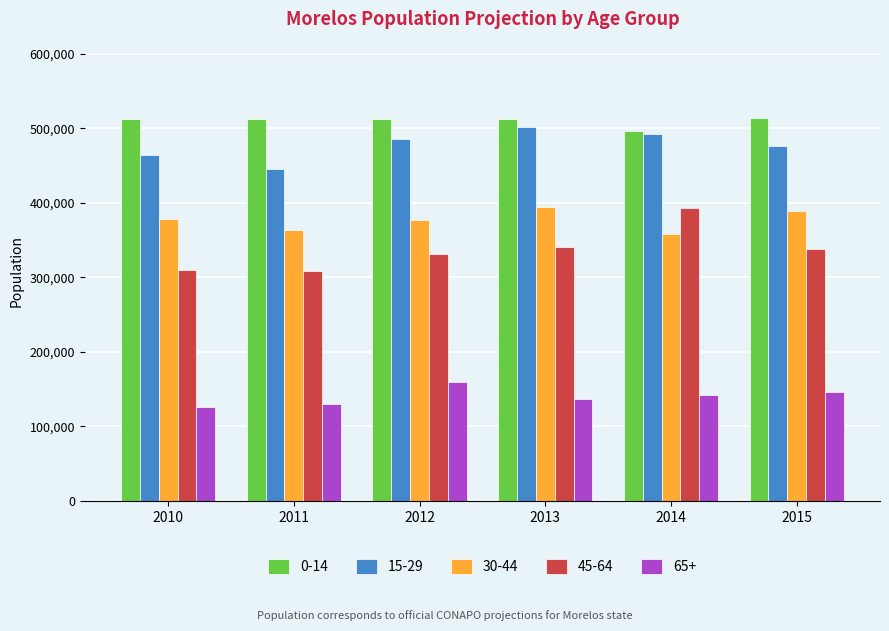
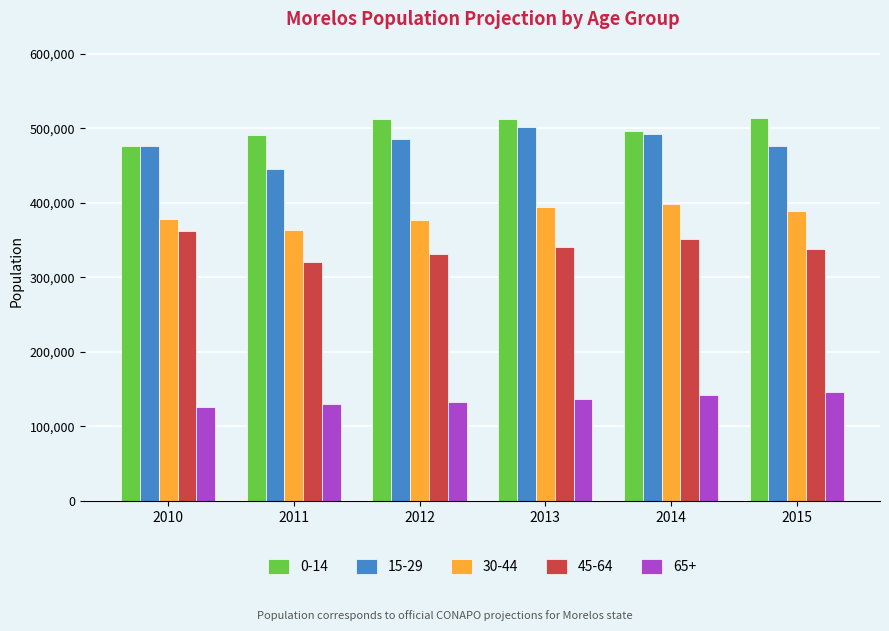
  {
    "0-14": {
-     "2010": "510,000",
-     "2011": "510,000",
+     "2010": "480,000",
+     "2011": "490,000",
      "2012": "510,000",
      "2013": "510,000",
      "2014": "500,000",
      "2015": "510,000"
    },
    "15-29": {
-     "2010": "460,000",
+     "2010": "480,000",
      "2011": "440,000",
      "2012": "490,000",
      "2013": "500,000",
      "2014": "490,000",
      "2015": "480,000"
    },
    "30-44": {
      "2010": "380,000",
      "2011": "360,000",
      "2012": "380,000",
      "2013": "390,000",
-     "2014": "360,000",
+     "2014": "400,000",
      "2015": "390,000"
    },
    "45-64": {
-     "2010": "310,000",
-     "2011": "310,000",
+     "2010": "360,000",
+     "2011": "320,000",
      "2012": "330,000",
      "2013": "340,000",
-     "2014": "390,000",
+     "2014": "350,000",
      "2015": "340,000"
    },
    "65+": {
      "2010": "130,000",
      "2011": "130,000",
-     "2012": "160,000",
+     "2012": "130,000",
      "2013": "140,000",
      "2014": "140,000",
      "2015": "150,000"
    }
  }
